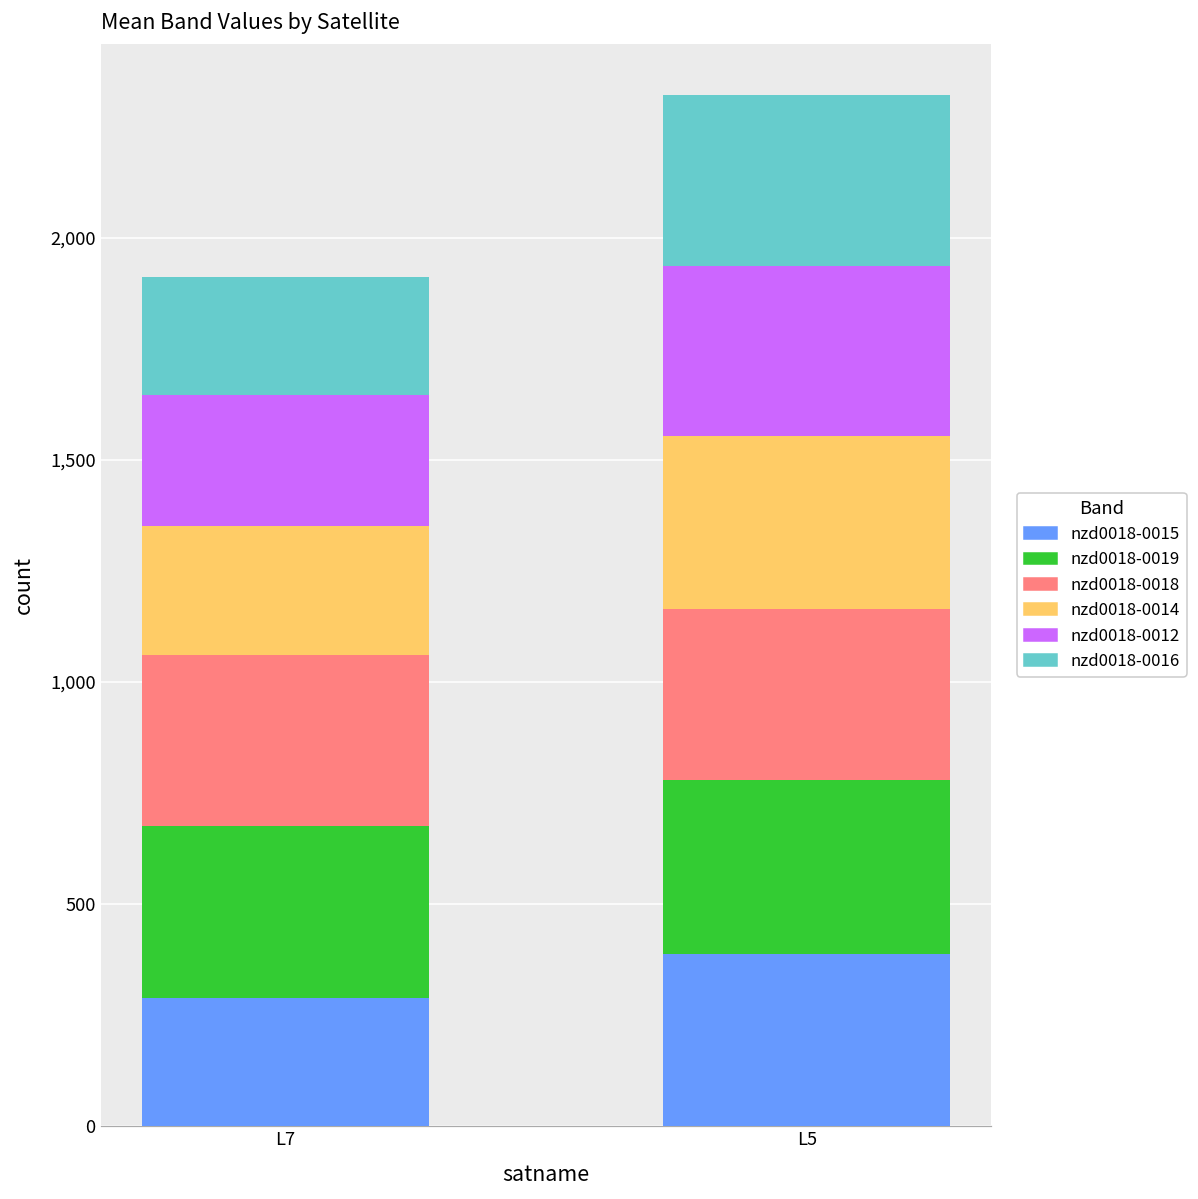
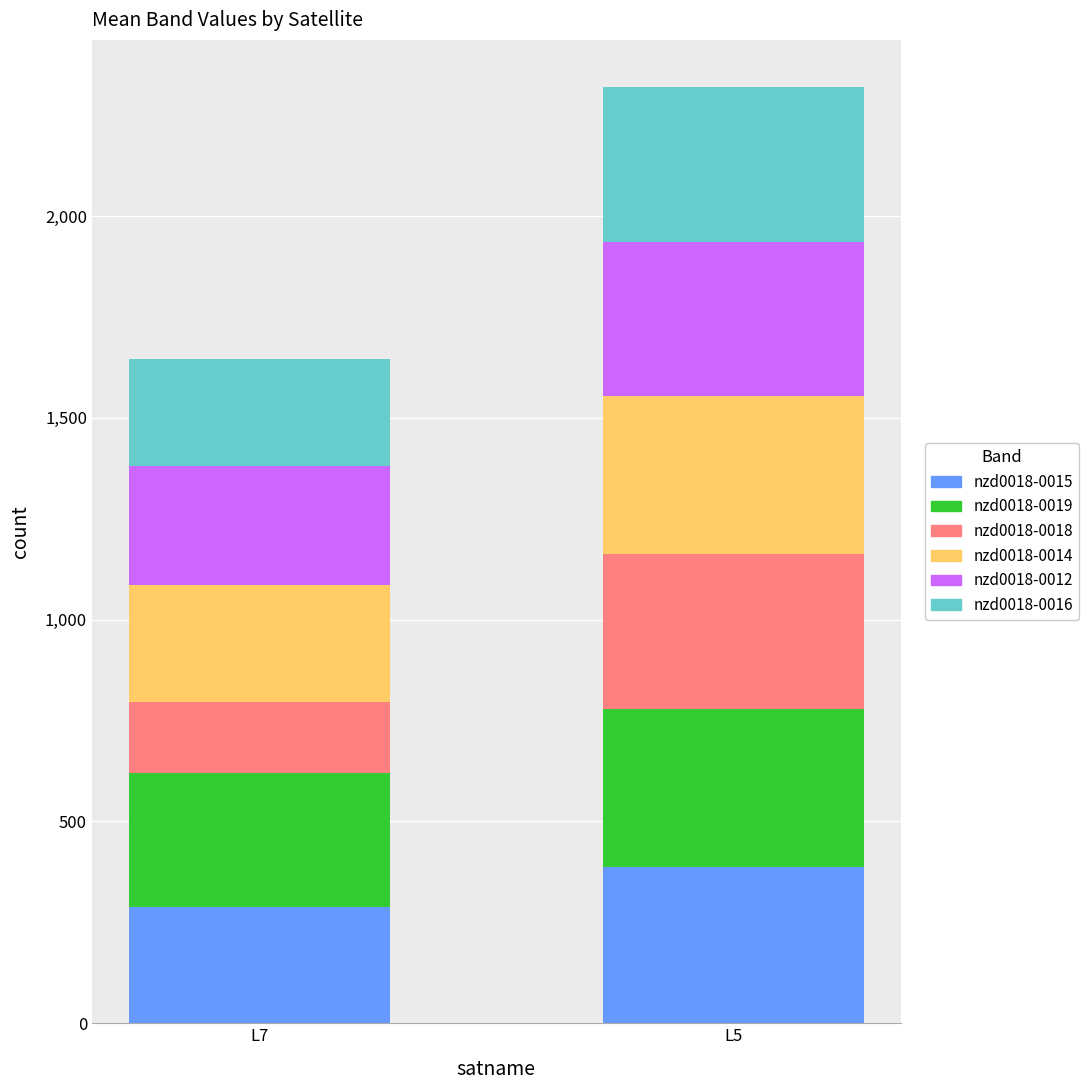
  {
    "nzd0018-0015": {
      "L7": 290,
      "L5": 390
    },
    "nzd0018-0019": {
-     "L7": 390,
+     "L7": 330,
      "L5": 390
    },
    "nzd0018-0018": {
-     "L7": 390,
+     "L7": 180,
      "L5": 390
    },
    "nzd0018-0014": {
      "L7": 290,
      "L5": 390
    },
    "nzd0018-0012": {
      "L7": 290,
      "L5": 380
    },
    "nzd0018-0016": {
      "L7": 270,
      "L5": 380
    }
  }
